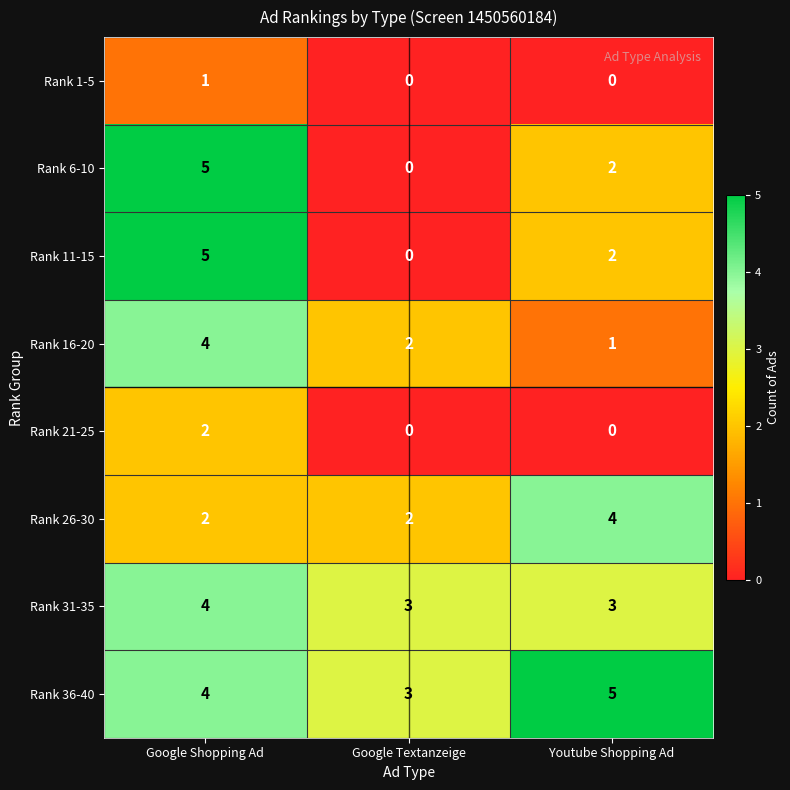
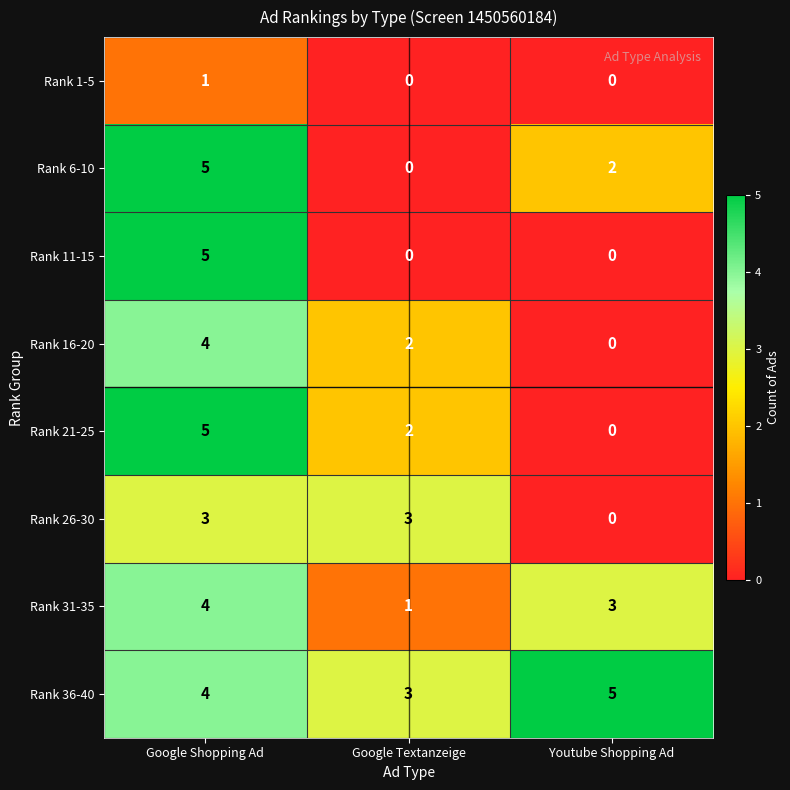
  {
    "Rank 1-5": {
      "Google Shopping Ad": 1,
      "Google Textanzeige": 0
    },
    "Rank 6-10": {
      "Google Shopping Ad": 5,
      "Google Textanzeige": 0,
      "Youtube Shopping Ad": 2
    },
    "Rank 11-15": {
      "Google Shopping Ad": 5,
      "Google Textanzeige": 0,
-     "Youtube Shopping Ad": 2
+     "Youtube Shopping Ad": 0
    },
    "Rank 16-20": {
      "Google Shopping Ad": 4,
      "Google Textanzeige": 2,
-     "Youtube Shopping Ad": 1
+     "Youtube Shopping Ad": 0
    },
    "Rank 21-25": {
-     "Google Shopping Ad": 2,
-     "Google Textanzeige": 0,
+     "Google Shopping Ad": 5,
+     "Google Textanzeige": 2,
      "Youtube Shopping Ad": 0
    },
    "Rank 26-30": {
-     "Google Shopping Ad": 2,
-     "Google Textanzeige": 2,
-     "Youtube Shopping Ad": 4
+     "Google Shopping Ad": 3,
+     "Google Textanzeige": 3,
+     "Youtube Shopping Ad": 0
    },
    "Rank 31-35": {
      "Google Shopping Ad": 4,
-     "Google Textanzeige": 3,
+     "Google Textanzeige": 1,
      "Youtube Shopping Ad": 3
    },
    "Rank 36-40": {
      "Google Shopping Ad": 4,
      "Google Textanzeige": 3,
      "Youtube Shopping Ad": 5
    }
  }
